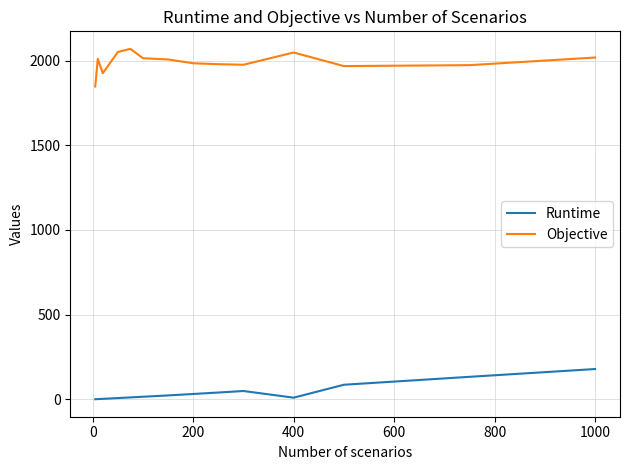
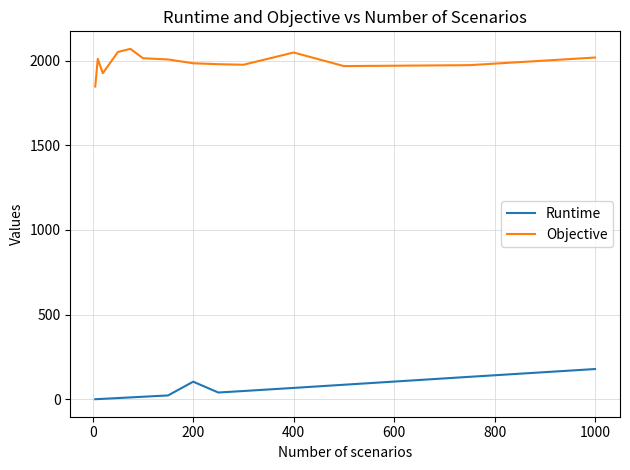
  {
    "Runtime": {
-     "200": 30,
-     "400": 10,
+     "200": 100,
+     "400": 70,
      "1000": 180
    },
    "Objective": {
      "200": 1980,
      "400": 2050,
      "1000": 2020
    }
  }
